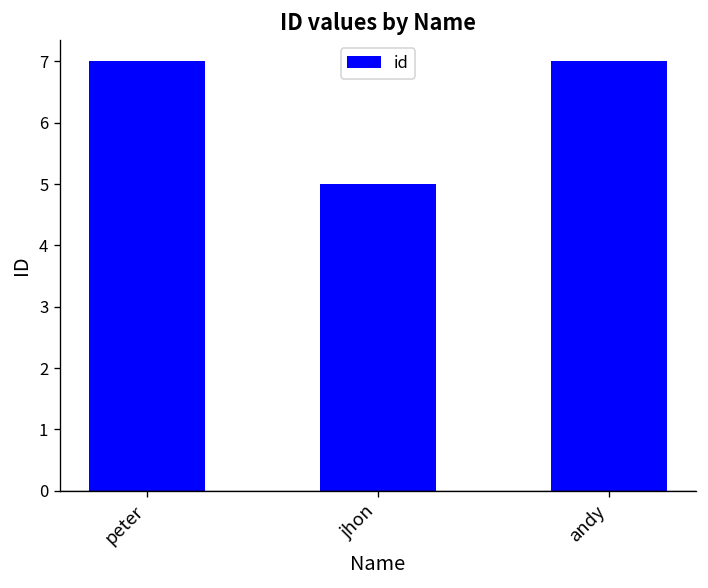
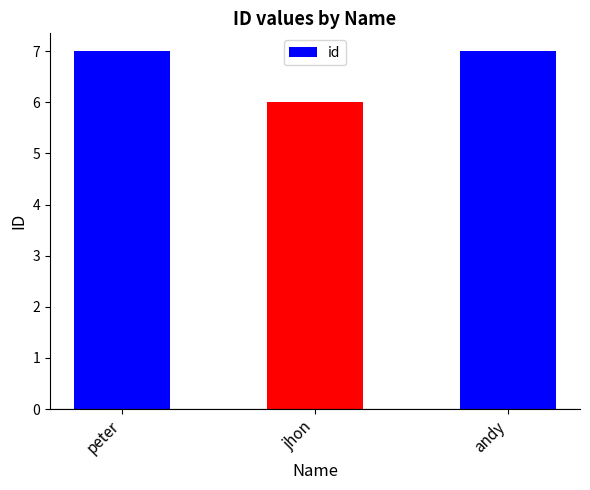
  {
    "peter": 7,
-   "jhon": 5,
+   "jhon": 6,
    "andy": 7
  }
